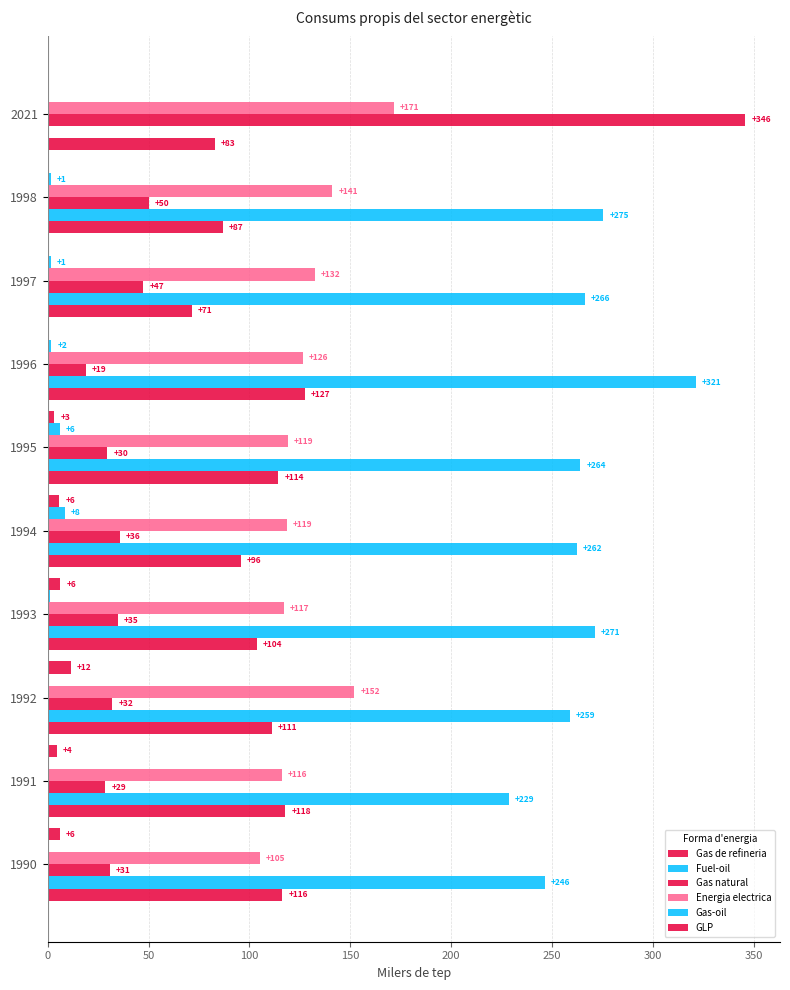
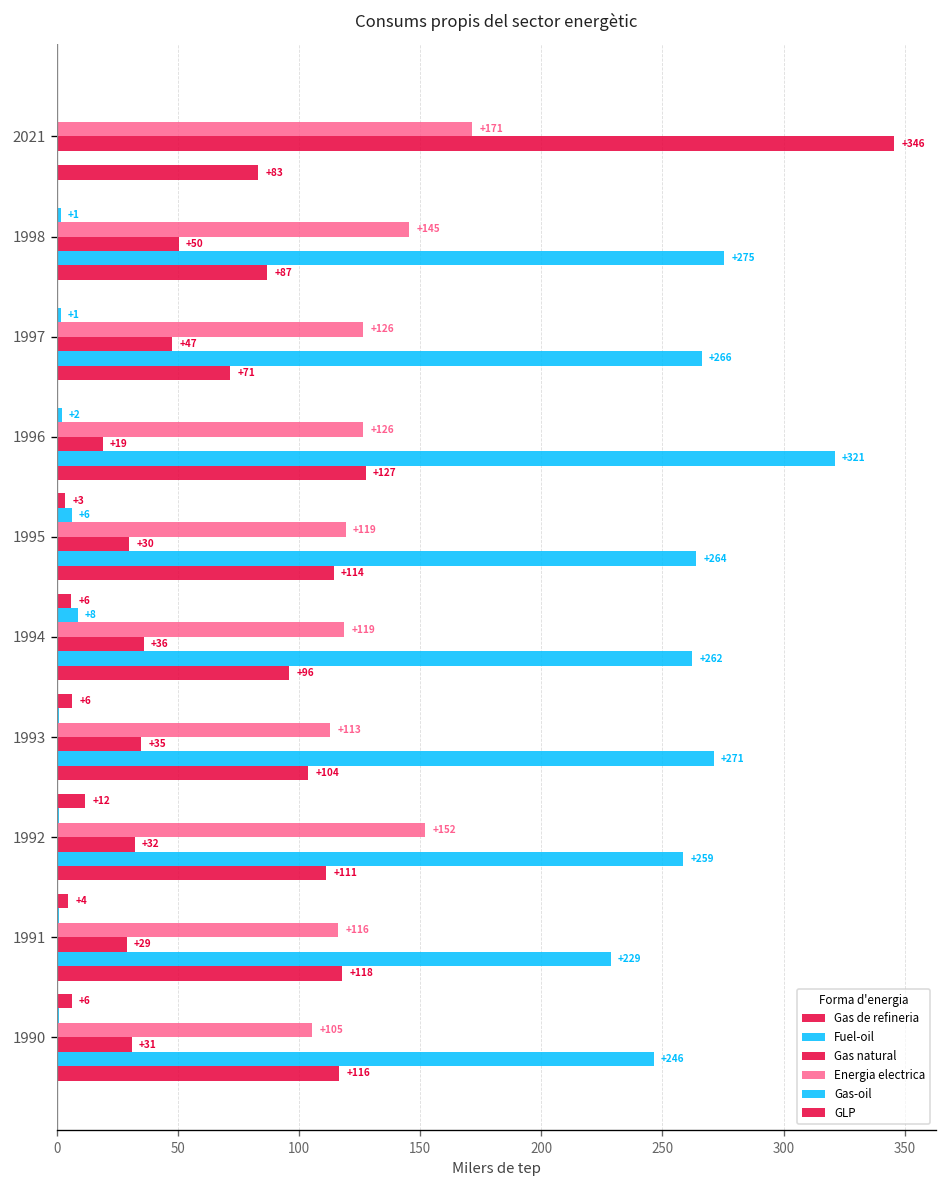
  {
    "Energia electrica": {
      "2021": "+171",
-     "1998": "+141",
-     "1997": "+132",
+     "1998": "+145",
+     "1997": "+126",
      "1996": "+126",
      "1995": "+119",
      "1994": "+119",
-     "1993": "+117",
+     "1993": "+113",
      "1992": "+152",
      "1991": "+116",
      "1990": "+105"
    }
  }
